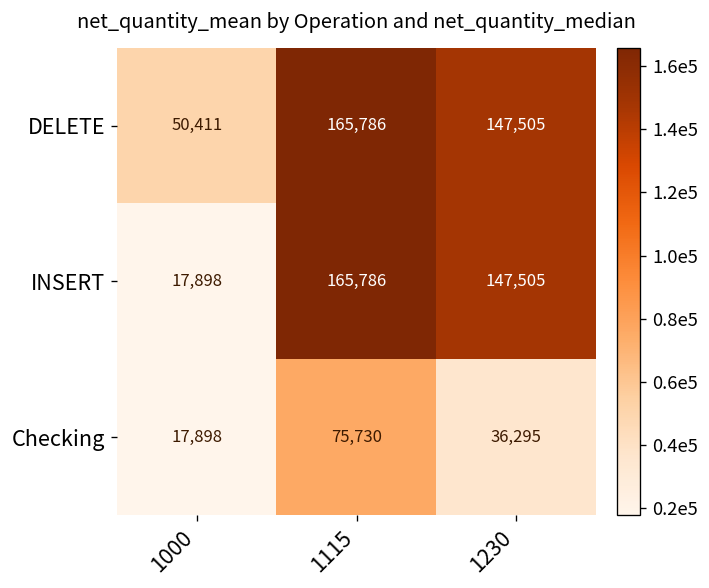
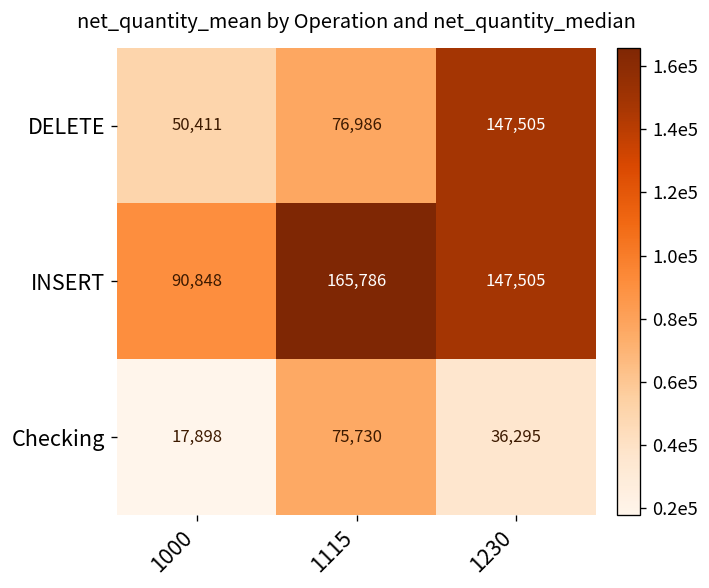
  {
    "DELETE": {
      "1000": "50,411",
-     "1115": "165,786",
+     "1115": "76,986",
      "1230": "147,505"
    },
    "INSERT": {
-     "1000": "17,898",
+     "1000": "90,848",
      "1115": "165,786",
      "1230": "147,505"
    },
    "Checking": {
      "1000": "17,898",
      "1115": "75,730",
      "1230": "36,295"
    }
  }
